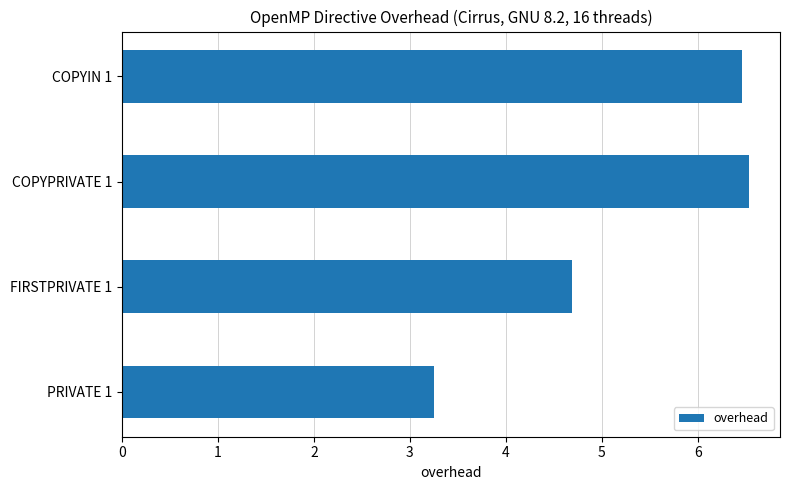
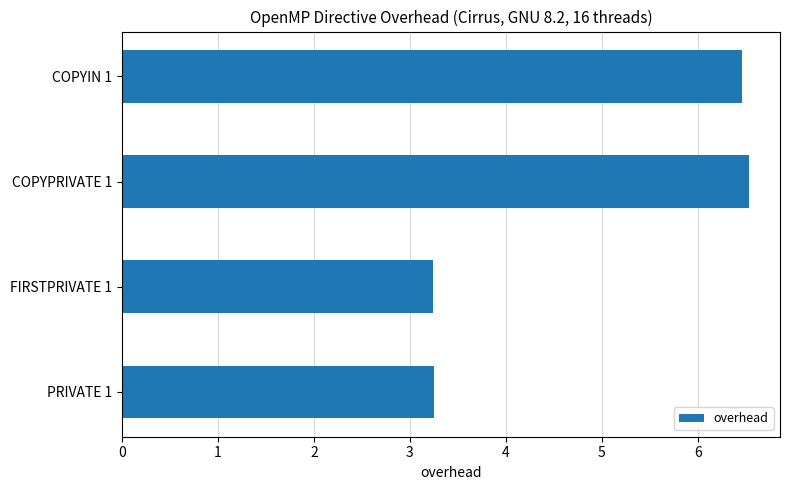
  {
    "COPYIN 1": 6.5,
    "COPYPRIVATE 1": 6.5,
-   "FIRSTPRIVATE 1": 4.7,
+   "FIRSTPRIVATE 1": 3.2,
    "PRIVATE 1": 3.2
  }
